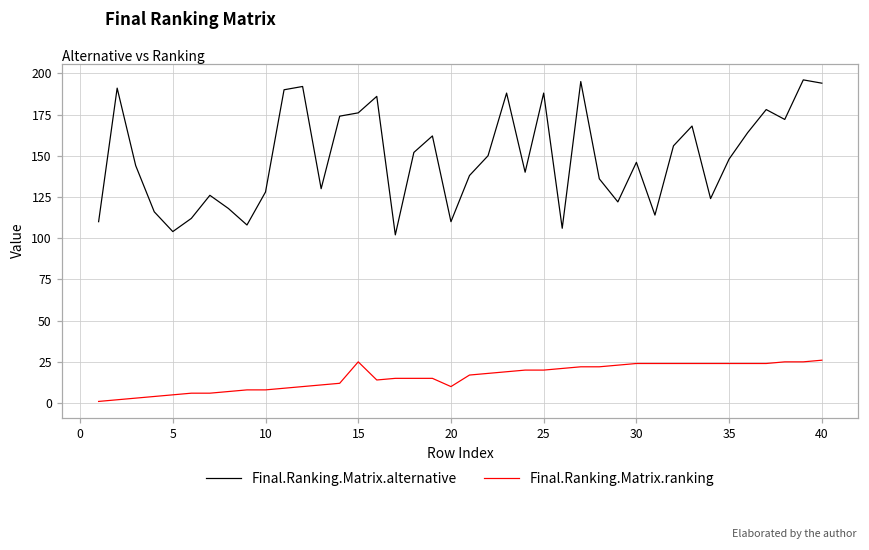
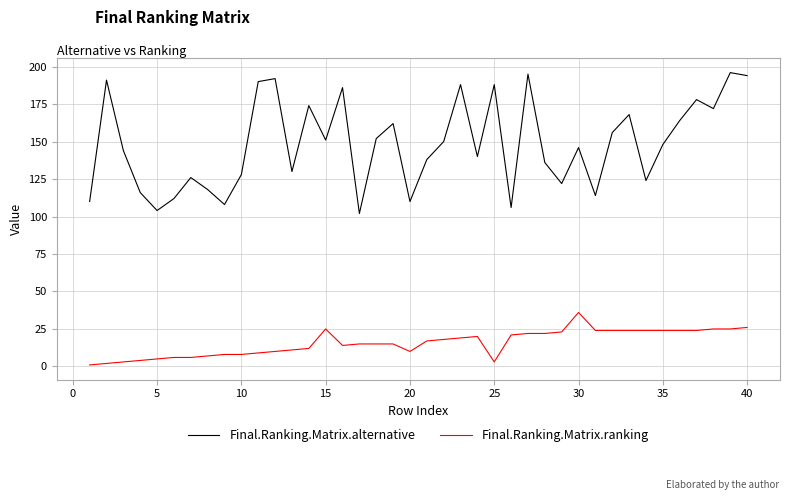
  {
    "Final.Ranking.Matrix.alternative": {
      "5": 104,
      "10": 128,
-     "15": 176,
+     "15": 151,
      "20": 110,
      "25": 188,
      "30": 146,
      "35": 148,
      "40": 194
    },
    "Final.Ranking.Matrix.ranking": {
      "5": 5,
      "10": 8,
      "15": 25,
      "20": 10,
-     "25": 20,
-     "30": 24,
+     "25": 3,
+     "30": 36,
      "35": 24,
      "40": 26
    }
  }
